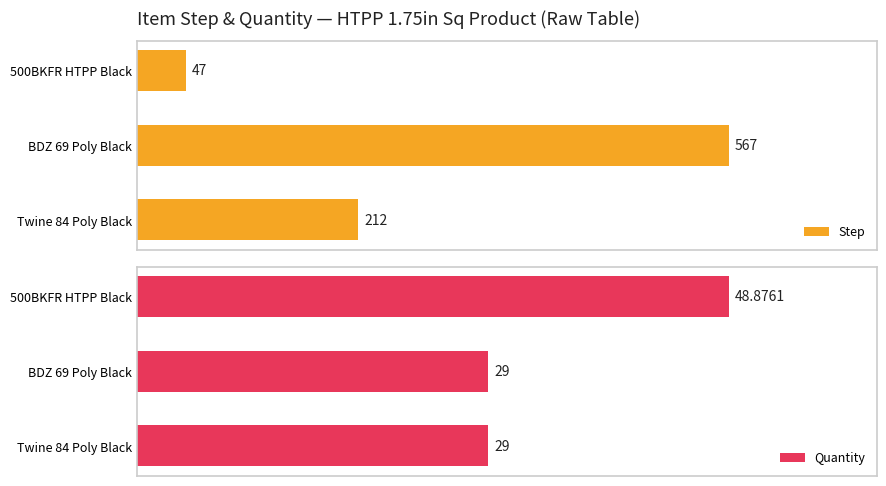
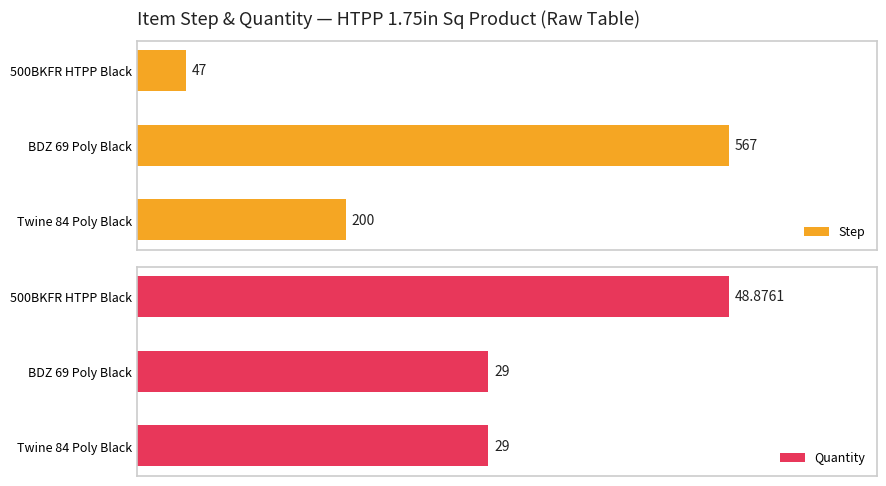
  {
    "Item Step & Quantity — HTPP 1.75in Sq Product (Raw Table)": {
      "500BKFR HTPP Black": 47,
      "BDZ 69 Poly Black": 567,
-     "Twine 84 Poly Black": 212
+     "Twine 84 Poly Black": 200
    }
  }
